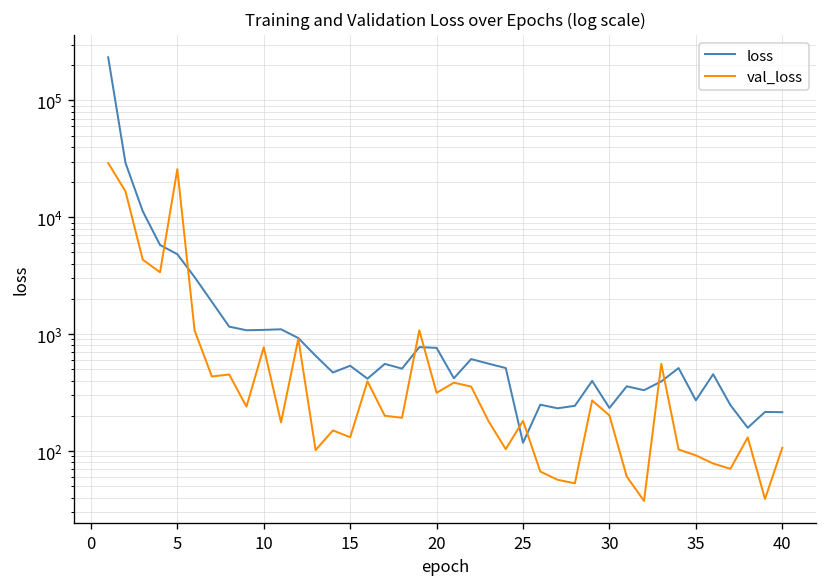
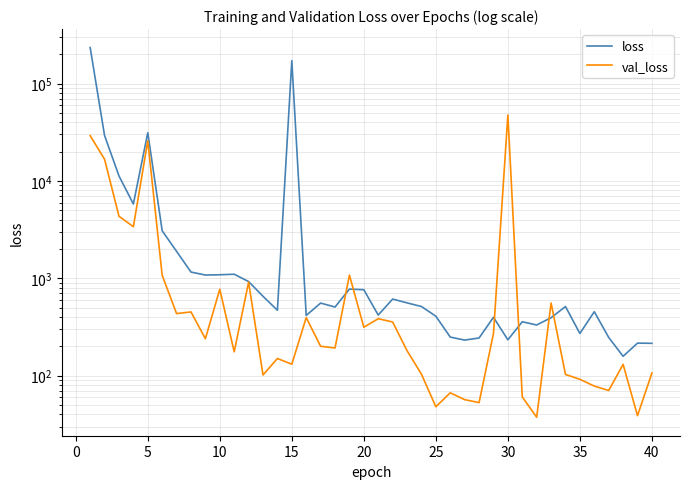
  {
    "loss": {
-     "5": 5000,
+     "5": 31000,
      "10": 1100,
-     "15": 500,
+     "15": 170000,
      "20": 800,
-     "25": 120,
+     "25": 410,
      "30": 230,
      "35": 270,
      "40": 210
    },
    "val_loss": {
      "5": 26000,
      "10": 800,
      "15": 130,
      "20": 310,
-     "25": 180,
-     "30": 200,
+     "25": 50,
+     "30": 50000,
      "35": 90,
      "40": 110
    }
  }
